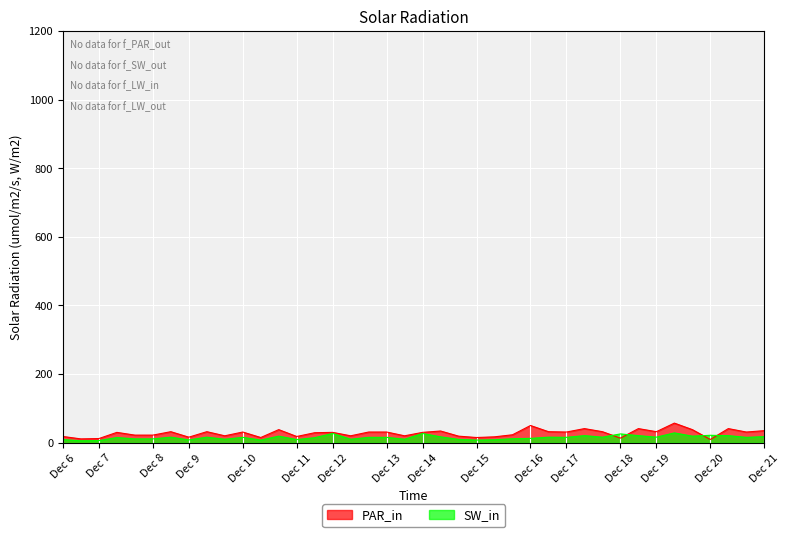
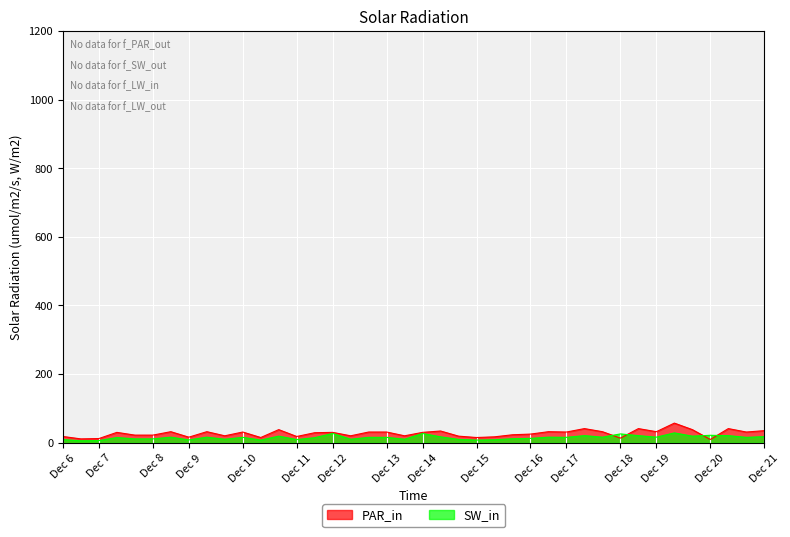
  {
    "PAR_in": {
      "Dec 6": 20,
      "Dec 8": 20,
      "Dec 9": 20,
      "Dec 10": 30,
      "Dec 11": 20,
      "Dec 13": 30,
      "Dec 15": 20,
-     "Dec 16": 50,
+     "Dec 16": 30,
      "Dec 17": 30,
      "Dec 18": 10,
      "Dec 19": 30,
      "Dec 20": 10,
      "Dec 21": 40
    },
    "SW_in": {
      "Dec 6": 10,
      "Dec 8": 10,
      "Dec 9": 10,
      "Dec 10": 20,
      "Dec 11": 10,
      "Dec 13": 20,
      "Dec 15": 10,
      "Dec 16": 10,
      "Dec 17": 20,
      "Dec 18": 30,
      "Dec 19": 20,
      "Dec 20": 20,
      "Dec 21": 20
    }
  }
